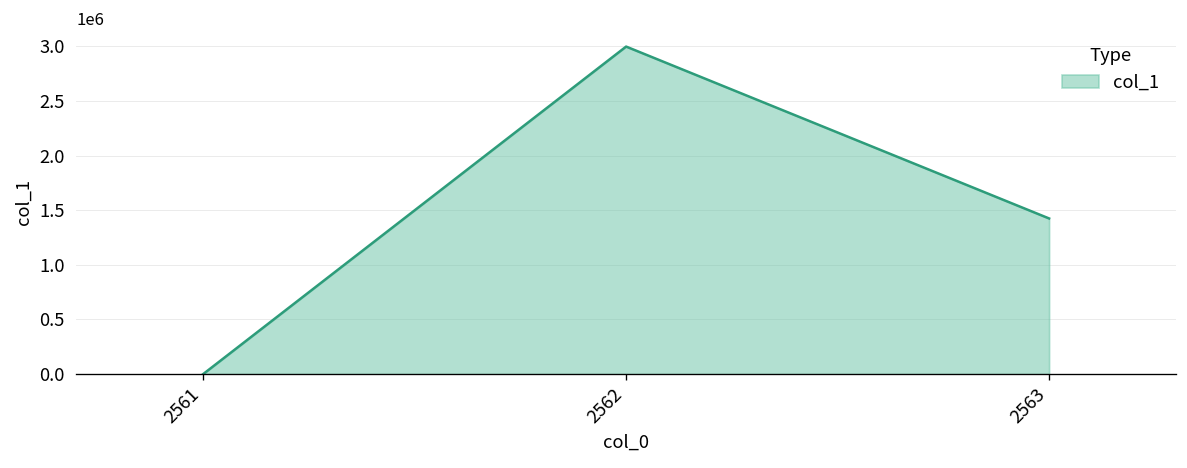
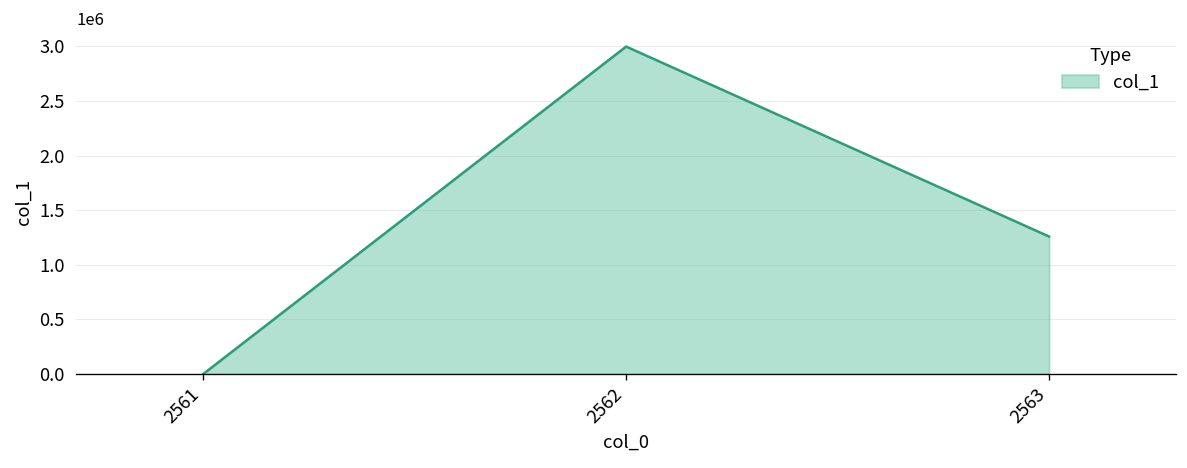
  {
    "2561": 0,
    "2562": 3000000,
-   "2563": 1400000
+   "2563": 1300000
  }
